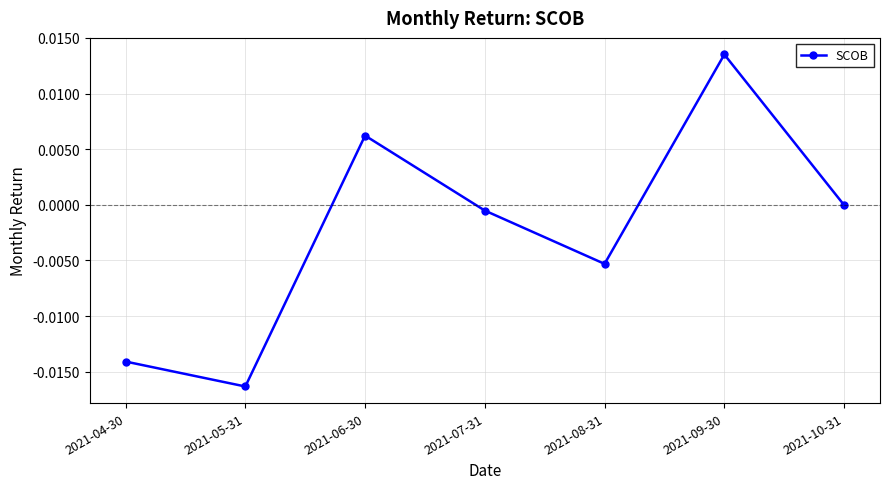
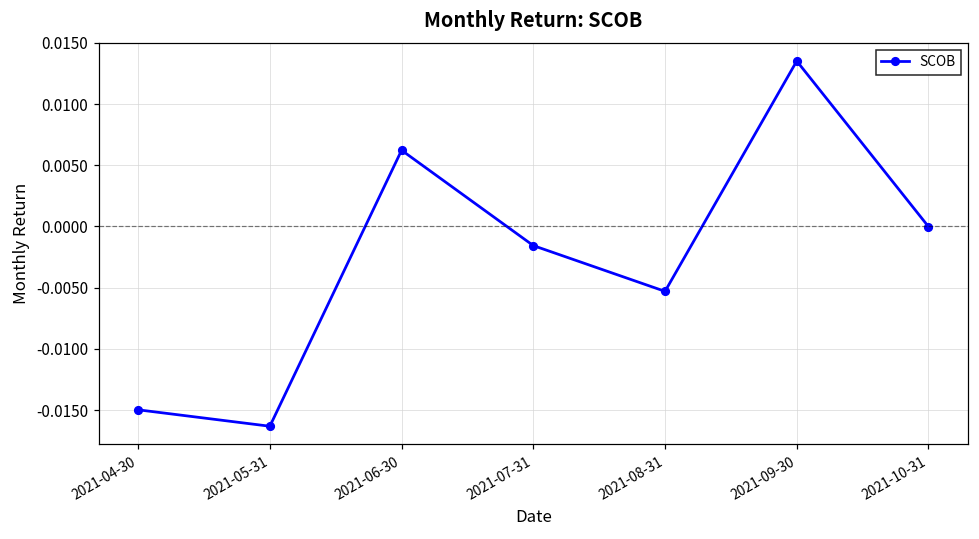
  {
-   "2021-04-30": -0.0141,
+   "2021-04-30": -0.0150,
    "2021-05-31": -0.0163,
    "2021-06-30": 0.0062,
-   "2021-07-31": -0.0005,
+   "2021-07-31": -0.0016,
    "2021-08-31": -0.0053,
    "2021-09-30": 0.0135,
    "2021-10-31": 0.0000
  }
